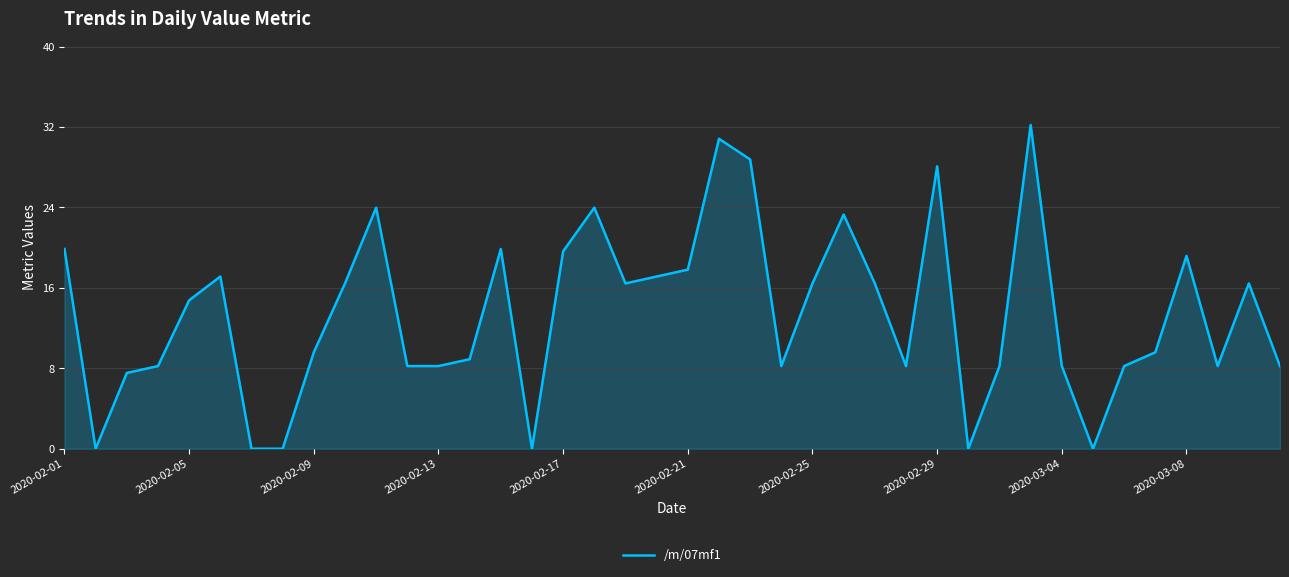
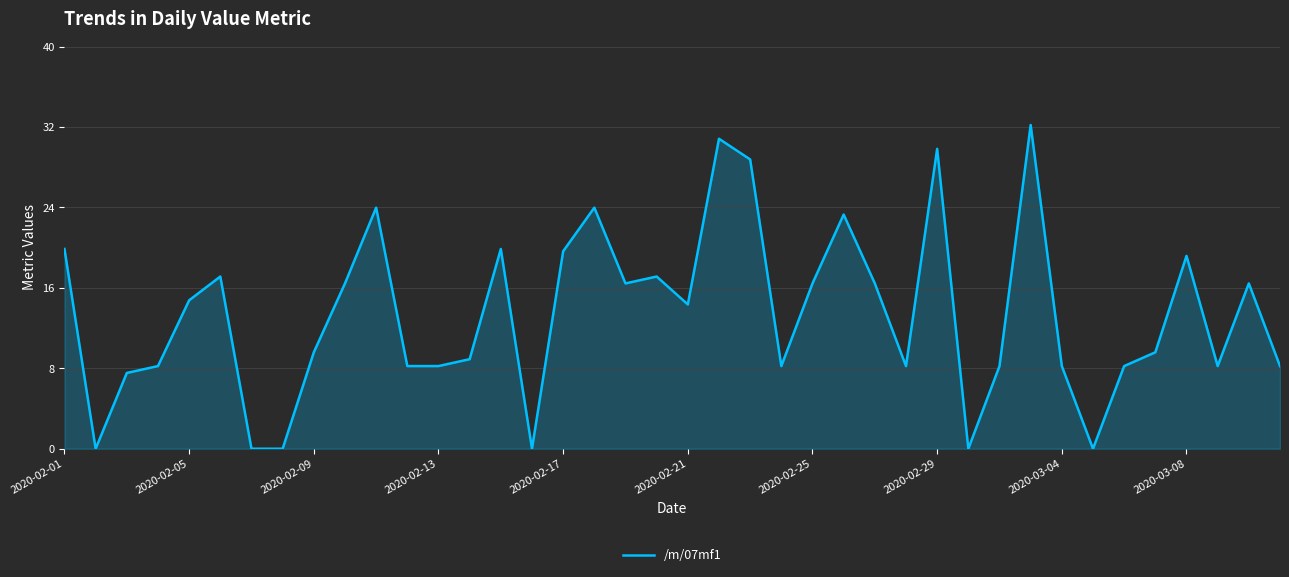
  {
    "2020-02-01": 19.9,
    "2020-02-05": 14.8,
    "2020-02-09": 9.6,
    "2020-02-13": 8.2,
    "2020-02-17": 19.6,
-   "2020-02-21": 17.8,
+   "2020-02-21": 14.4,
    "2020-02-25": 16.4,
-   "2020-02-29": 28.1,
+   "2020-02-29": 29.8,
    "2020-03-04": 8.2,
    "2020-03-08": 19.2
  }
